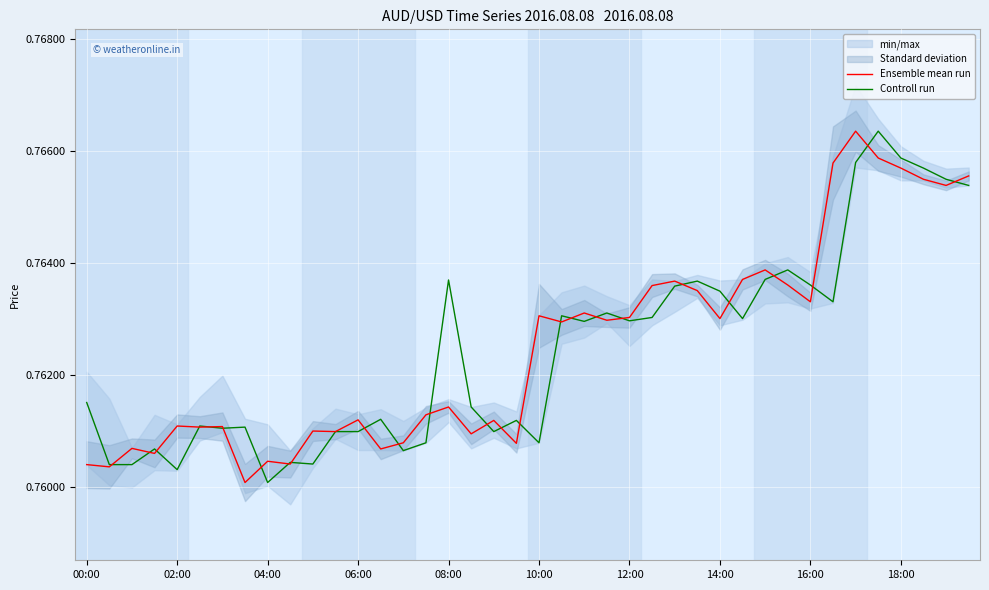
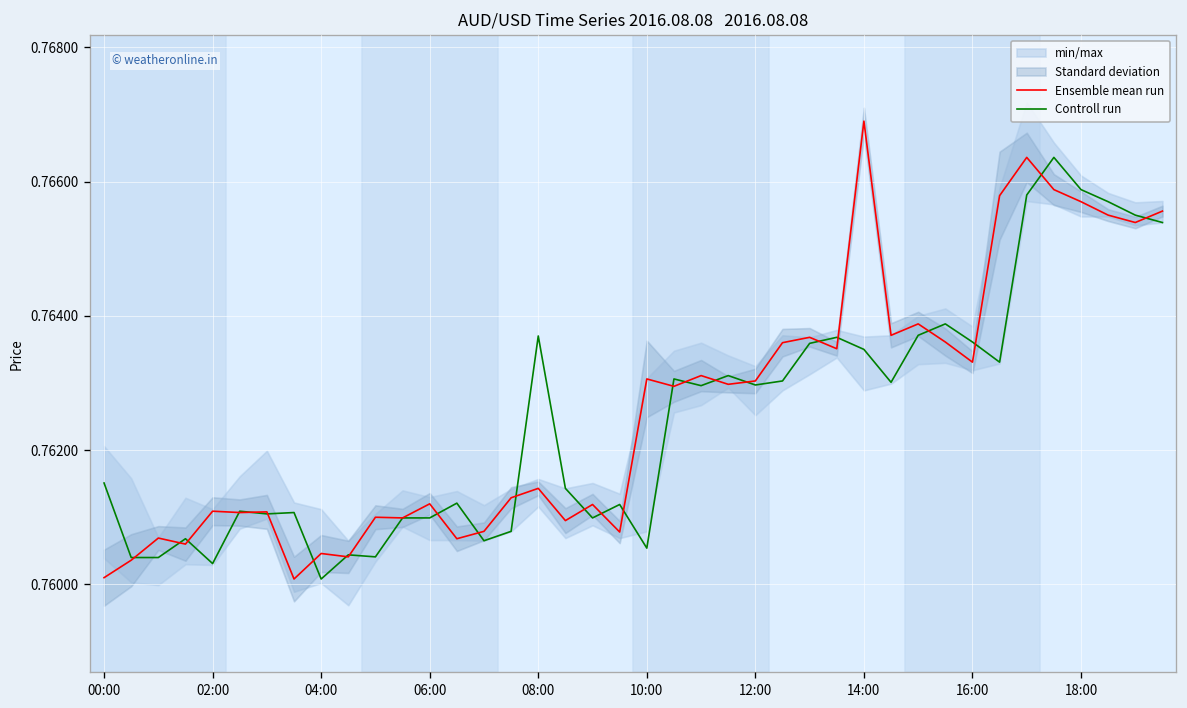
  {
    "Ensemble mean run": {
-     "00:00": 0.7604,
+     "00:00": 0.7601,
      "04:00": 0.7605,
      "06:00": 0.7612,
      "08:00": 0.7614,
      "12:00": 0.7630,
-     "14:00": 0.7630,
+     "14:00": 0.7669,
      "16:00": 0.7633,
      "18:00": 0.7657
    },
    "Controll run": {
      "00:00": 0.7615,
      "02:00": 0.7603,
      "04:00": 0.7601,
      "06:00": 0.7610,
      "08:00": 0.7637,
-     "10:00": 0.7608,
+     "10:00": 0.7605,
      "12:00": 0.7630,
      "14:00": 0.7635,
      "16:00": 0.7636
    }
  }
